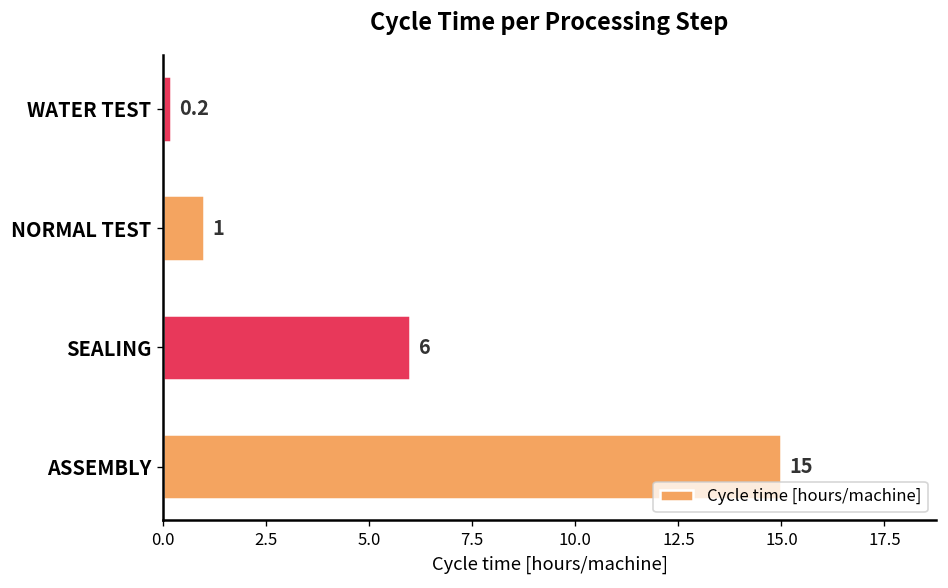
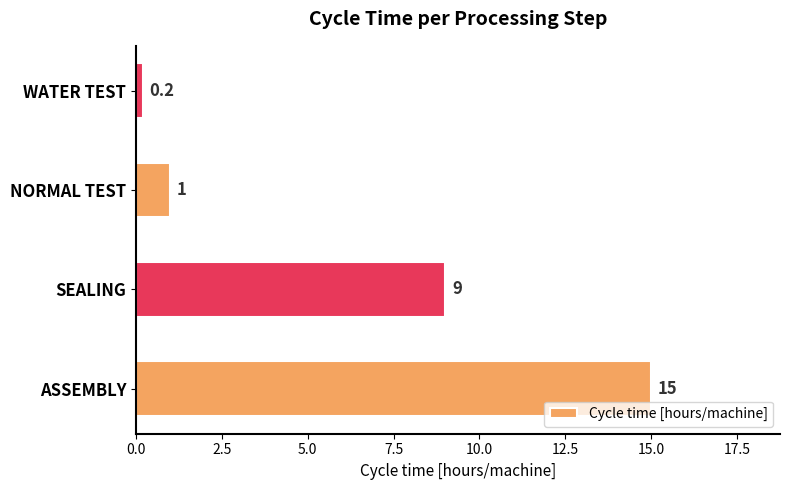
  {
    "WATER TEST": 0.2,
    "NORMAL TEST": 1,
-   "SEALING": 6,
+   "SEALING": 9,
    "ASSEMBLY": 15
  }
